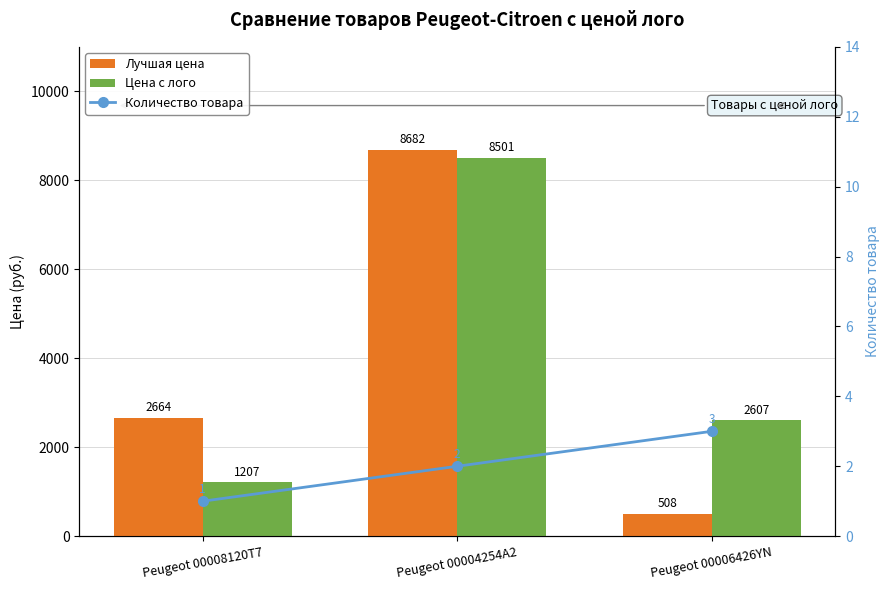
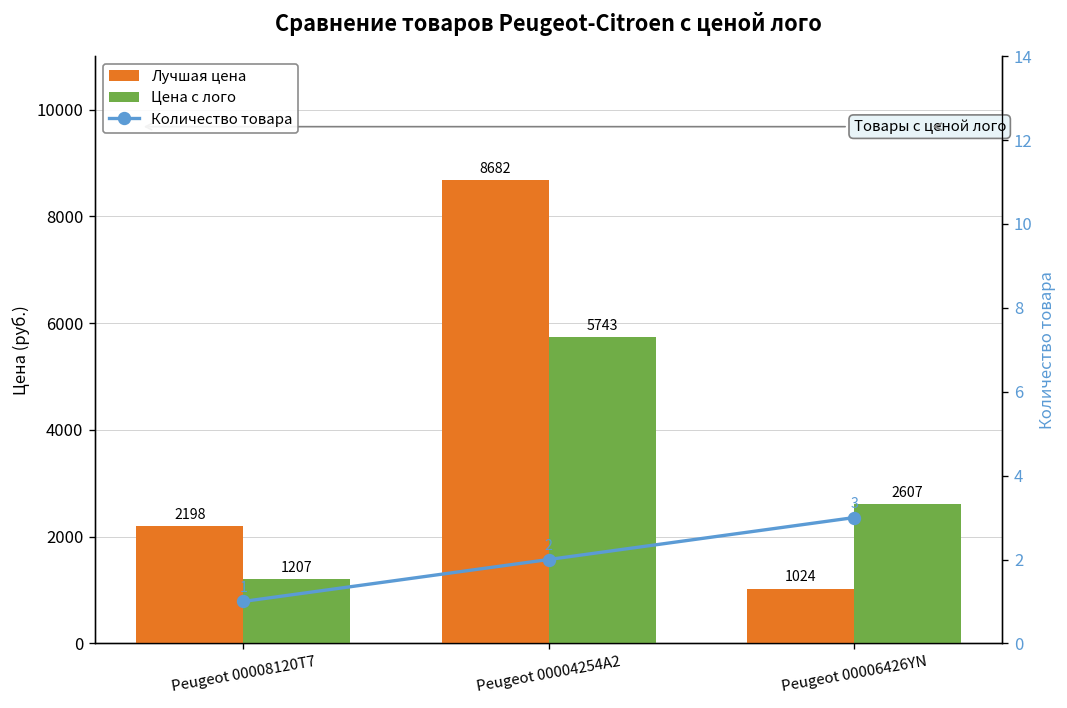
  {
    "Лучшая цена": {
-     "Peugeot 00008120T7": 2664,
+     "Peugeot 00008120T7": 2198,
      "Peugeot 00004254A2": 8682,
-     "Peugeot 00006426YN": 508
+     "Peugeot 00006426YN": 1024
    },
    "Цена с лого": {
      "Peugeot 00008120T7": 1207,
-     "Peugeot 00004254A2": 8501,
+     "Peugeot 00004254A2": 5743,
      "Peugeot 00006426YN": 2607
    },
    "Количество товара": {
      "Peugeot 00008120T7": 1,
      "Peugeot 00004254A2": 2,
      "Peugeot 00006426YN": 3
    }
  }
